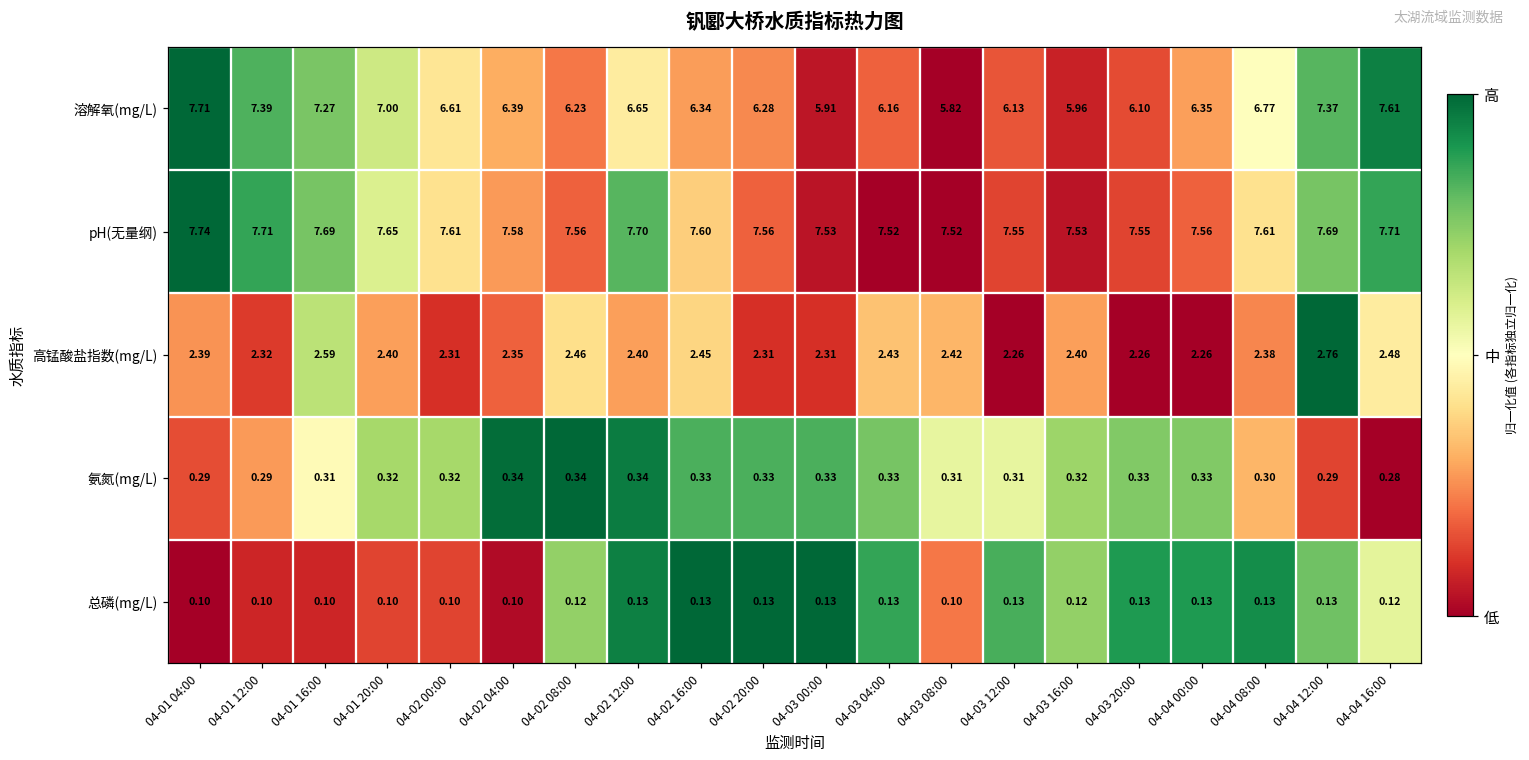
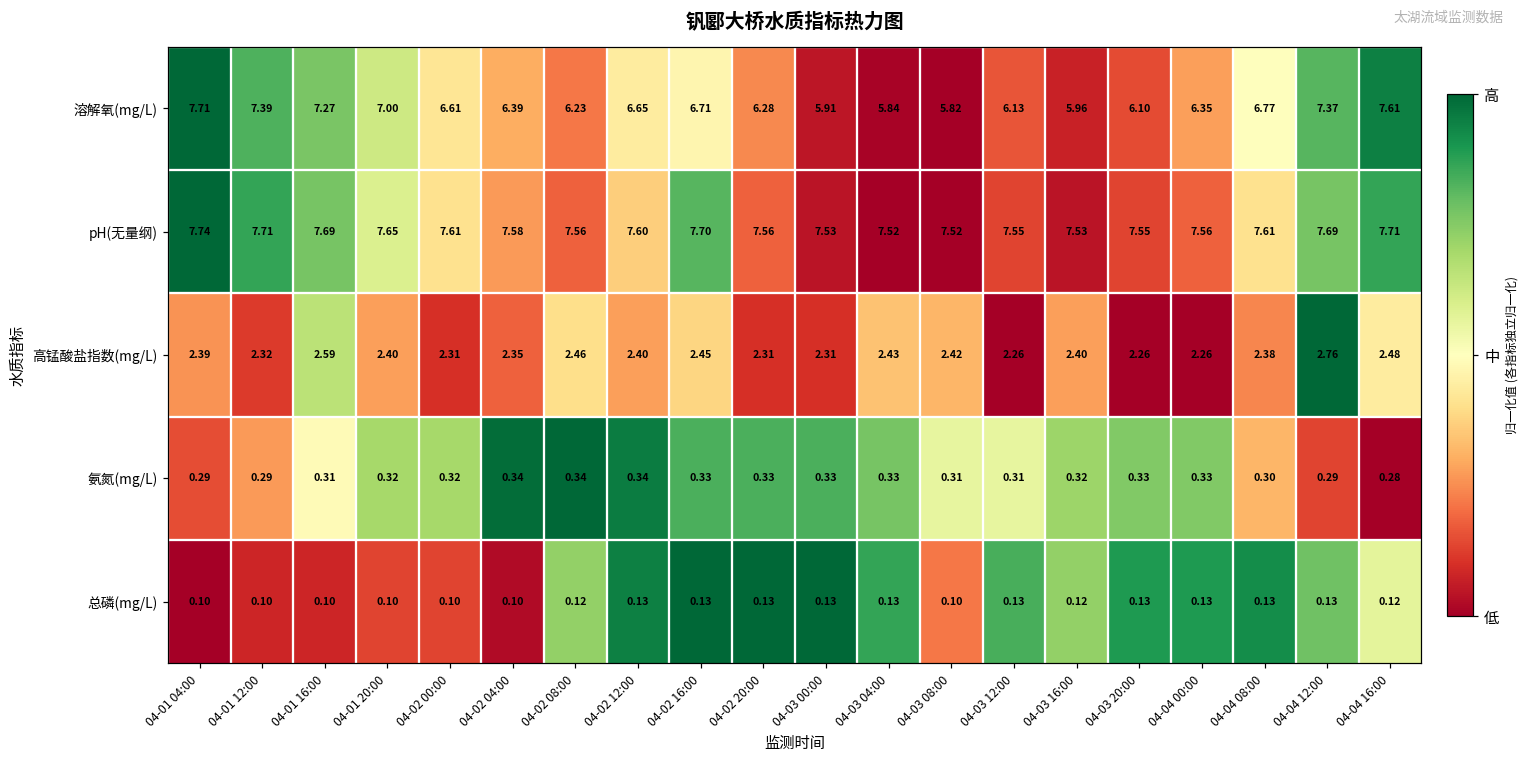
  {
    "溶解氧(mg/L)": {
      "04-01 04:00": 7.71,
      "04-01 12:00": 7.39,
      "04-01 16:00": 7.27,
      "04-01 20:00": 7.00,
      "04-02 00:00": 6.61,
      "04-02 04:00": 6.39,
      "04-02 08:00": 6.23,
      "04-02 12:00": 6.65,
-     "04-02 16:00": 6.34,
+     "04-02 16:00": 6.71,
      "04-02 20:00": 6.28,
      "04-03 00:00": 5.91,
-     "04-03 04:00": 6.16,
+     "04-03 04:00": 5.84,
      "04-03 08:00": 5.82,
      "04-03 12:00": 6.13,
      "04-03 16:00": 5.96,
      "04-03 20:00": 6.10,
      "04-04 00:00": 6.35,
      "04-04 08:00": 6.77,
      "04-04 12:00": 7.37,
      "04-04 16:00": 7.61
    },
    "pH(无量纲)": {
      "04-01 04:00": 7.74,
      "04-01 12:00": 7.71,
      "04-01 16:00": 7.69,
      "04-01 20:00": 7.65,
      "04-02 00:00": 7.61,
      "04-02 04:00": 7.58,
      "04-02 08:00": 7.56,
-     "04-02 12:00": 7.70,
-     "04-02 16:00": 7.60,
+     "04-02 12:00": 7.60,
+     "04-02 16:00": 7.70,
      "04-02 20:00": 7.56,
      "04-03 00:00": 7.53,
      "04-03 04:00": 7.52,
      "04-03 08:00": 7.52,
      "04-03 12:00": 7.55,
      "04-03 16:00": 7.53,
      "04-03 20:00": 7.55,
      "04-04 00:00": 7.56,
      "04-04 08:00": 7.61,
      "04-04 12:00": 7.69,
      "04-04 16:00": 7.71
    },
    "高锰酸盐指数(mg/L)": {
      "04-01 04:00": 2.39,
      "04-01 12:00": 2.32,
      "04-01 16:00": 2.59,
      "04-01 20:00": 2.40,
      "04-02 00:00": 2.31,
      "04-02 04:00": 2.35,
      "04-02 08:00": 2.46,
      "04-02 12:00": 2.40,
      "04-02 16:00": 2.45,
      "04-02 20:00": 2.31,
      "04-03 00:00": 2.31,
      "04-03 04:00": 2.43,
      "04-03 08:00": 2.42,
      "04-03 12:00": 2.26,
      "04-03 16:00": 2.40,
      "04-03 20:00": 2.26,
      "04-04 00:00": 2.26,
      "04-04 08:00": 2.38,
      "04-04 12:00": 2.76,
      "04-04 16:00": 2.48
    },
    "氨氮(mg/L)": {
      "04-01 04:00": 0.29,
      "04-01 12:00": 0.29,
      "04-01 16:00": 0.31,
      "04-01 20:00": 0.32,
      "04-02 00:00": 0.32,
      "04-02 04:00": 0.34,
      "04-02 08:00": 0.34,
      "04-02 12:00": 0.34,
      "04-02 16:00": 0.33,
      "04-02 20:00": 0.33,
      "04-03 00:00": 0.33,
      "04-03 04:00": 0.33,
      "04-03 08:00": 0.31,
      "04-03 12:00": 0.31,
      "04-03 16:00": 0.32,
      "04-03 20:00": 0.33,
      "04-04 00:00": 0.33,
      "04-04 08:00": 0.30,
      "04-04 12:00": 0.29,
      "04-04 16:00": 0.28
    },
    "总磷(mg/L)": {
      "04-01 04:00": 0.10,
      "04-01 12:00": 0.10,
      "04-01 16:00": 0.10,
      "04-01 20:00": 0.10,
      "04-02 00:00": 0.10,
      "04-02 04:00": 0.10,
      "04-02 08:00": 0.12,
      "04-02 12:00": 0.13,
      "04-02 16:00": 0.13,
      "04-02 20:00": 0.13,
      "04-03 00:00": 0.13,
      "04-03 04:00": 0.13,
      "04-03 08:00": 0.10,
      "04-03 12:00": 0.13,
      "04-03 16:00": 0.12,
      "04-03 20:00": 0.13,
      "04-04 00:00": 0.13,
      "04-04 08:00": 0.13,
      "04-04 12:00": 0.13,
      "04-04 16:00": 0.12
    }
  }
